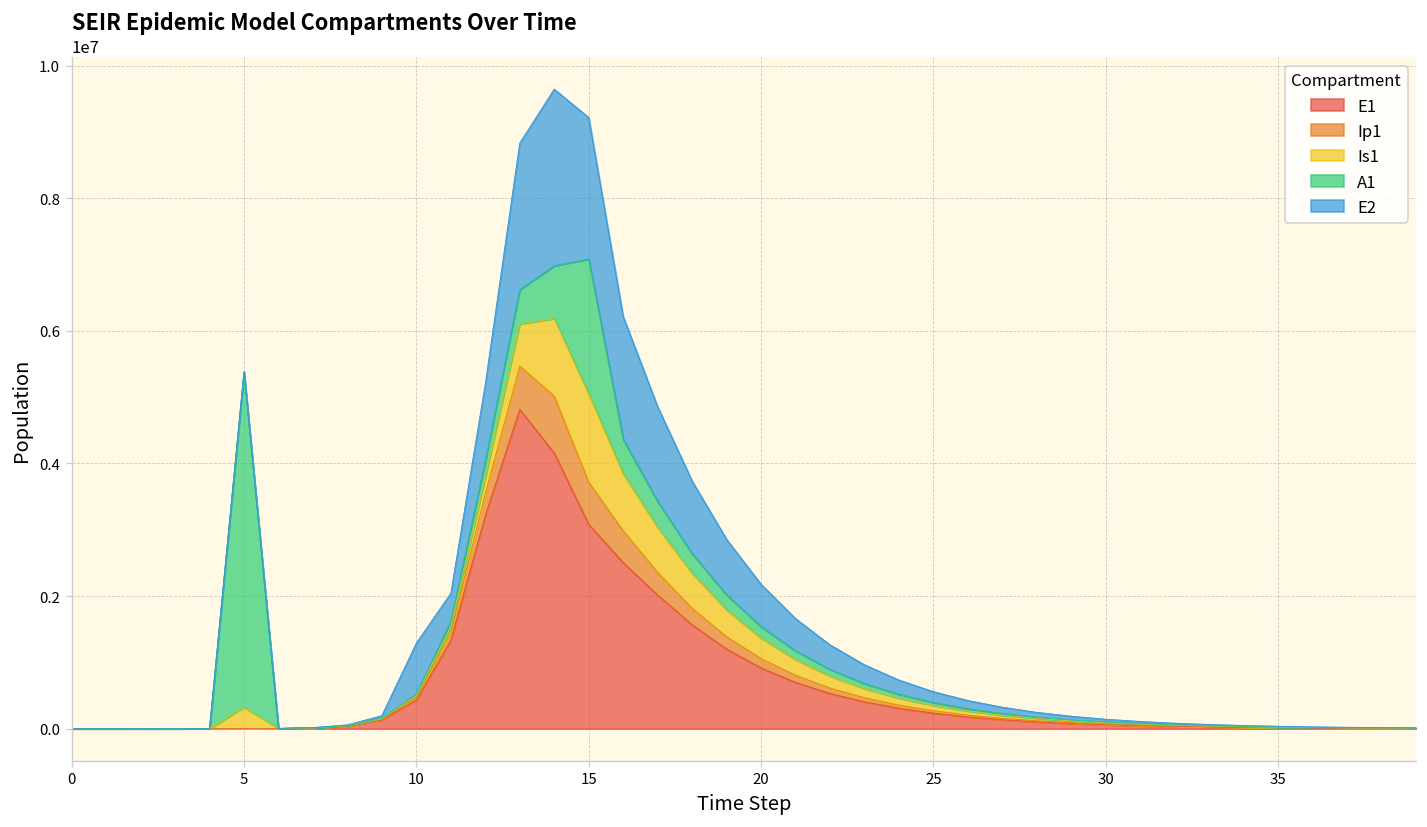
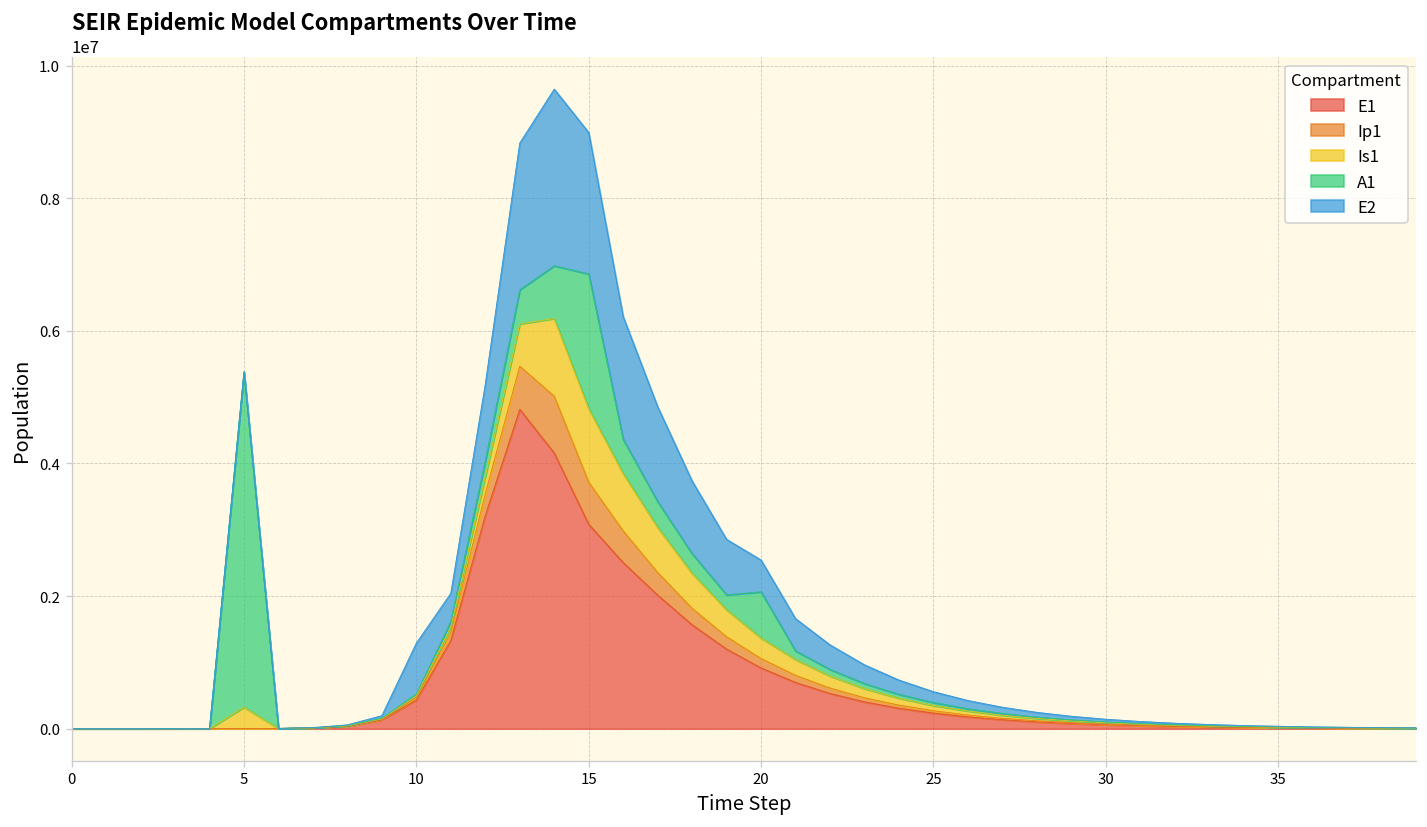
  {
    "Is1": {
      "5": 300000,
-     "15": 1300000,
+     "15": 1100000,
      "20": 300000
    },
    "A1": {
      "15": 2000000,
-     "20": 200000
+     "20": 700000
    },
    "E2": {
      "10": 800000,
      "15": 2100000,
-     "20": 600000,
+     "20": 500000,
      "25": 200000
    }
  }
